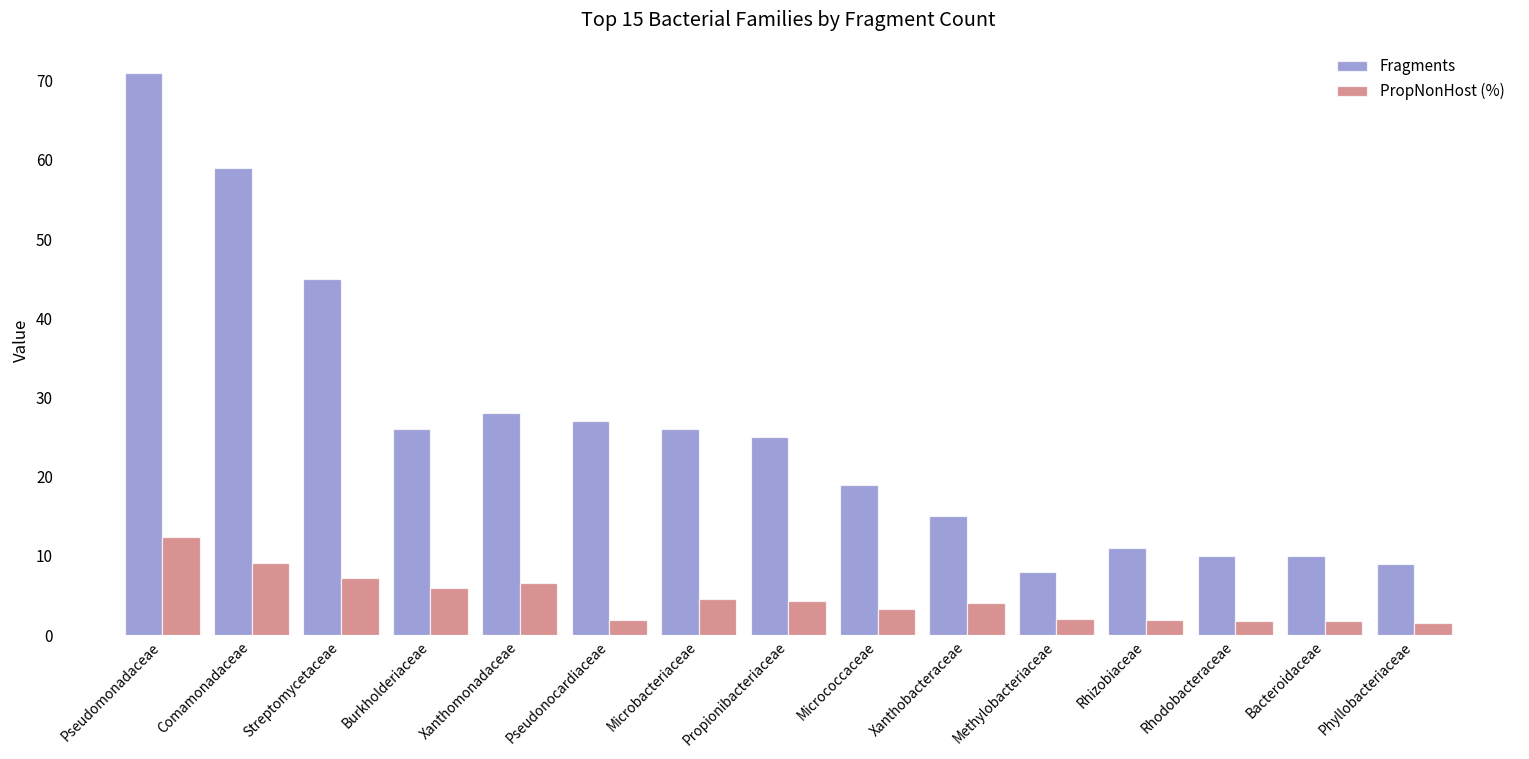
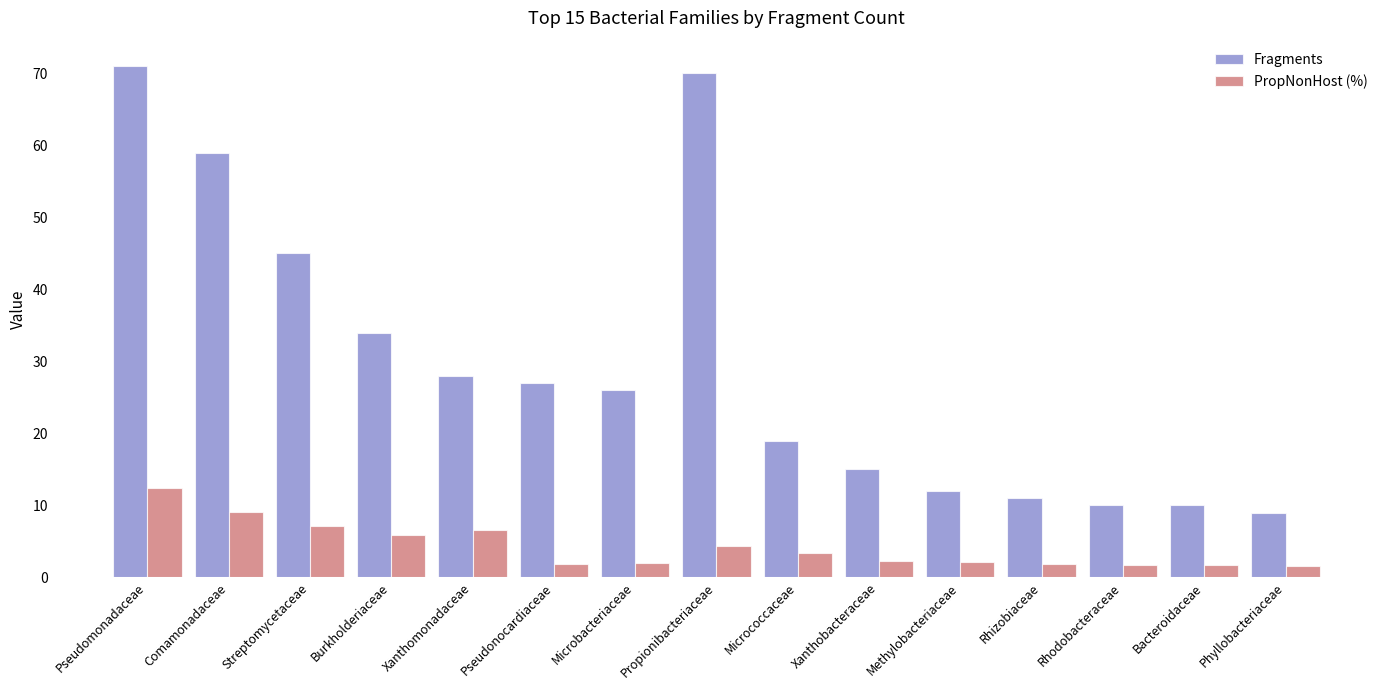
  {
    "Fragments": {
      "Pseudomonadaceae": 71,
      "Comamonadaceae": 59,
      "Streptomycetaceae": 45,
-     "Burkholderiaceae": 26,
+     "Burkholderiaceae": 34,
      "Xanthomonadaceae": 28,
      "Pseudonocardiaceae": 27,
      "Microbacteriaceae": 26,
-     "Propionibacteriaceae": 25,
+     "Propionibacteriaceae": 70,
      "Micrococcaceae": 19,
      "Xanthobacteraceae": 15,
-     "Methylobacteriaceae": 8,
+     "Methylobacteriaceae": 12,
      "Rhizobiaceae": 11,
      "Rhodobacteraceae": 10,
      "Bacteroidaceae": 10,
      "Phyllobacteriaceae": 9
    },
    "PropNonHost (%)": {
      "Pseudomonadaceae": 12,
      "Comamonadaceae": 9,
      "Streptomycetaceae": 7,
      "Burkholderiaceae": 6,
      "Xanthomonadaceae": 7,
      "Pseudonocardiaceae": 2,
-     "Microbacteriaceae": 5,
+     "Microbacteriaceae": 2,
      "Propionibacteriaceae": 4,
      "Micrococcaceae": 3,
-     "Xanthobacteraceae": 4,
+     "Xanthobacteraceae": 2,
      "Methylobacteriaceae": 2,
      "Rhizobiaceae": 2,
      "Rhodobacteraceae": 2,
      "Bacteroidaceae": 2,
      "Phyllobacteriaceae": 2
    }
  }
